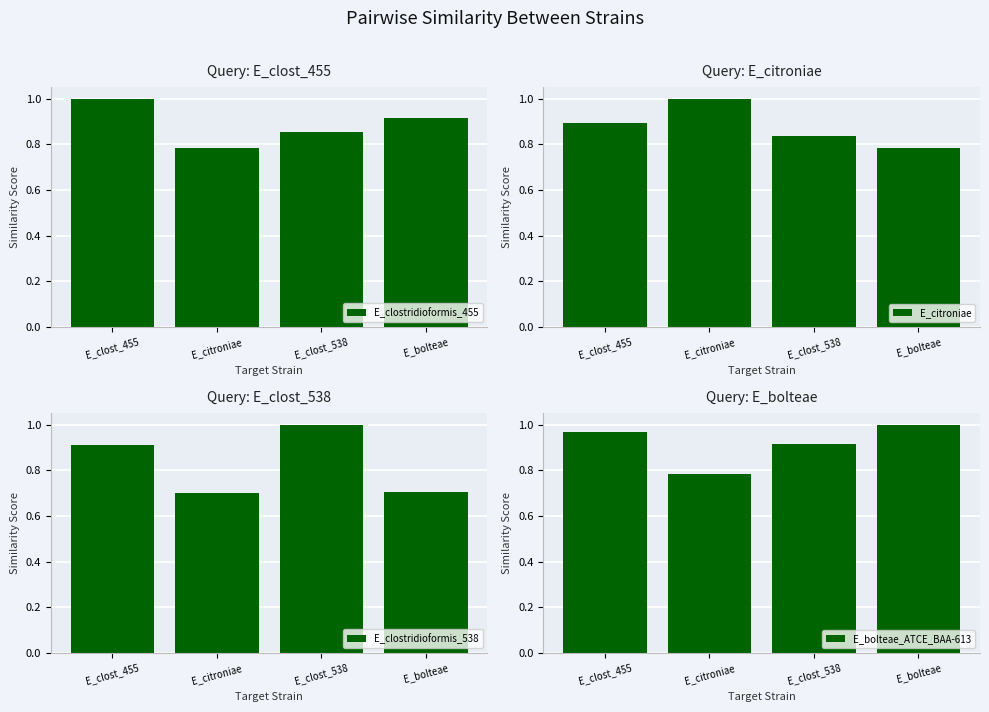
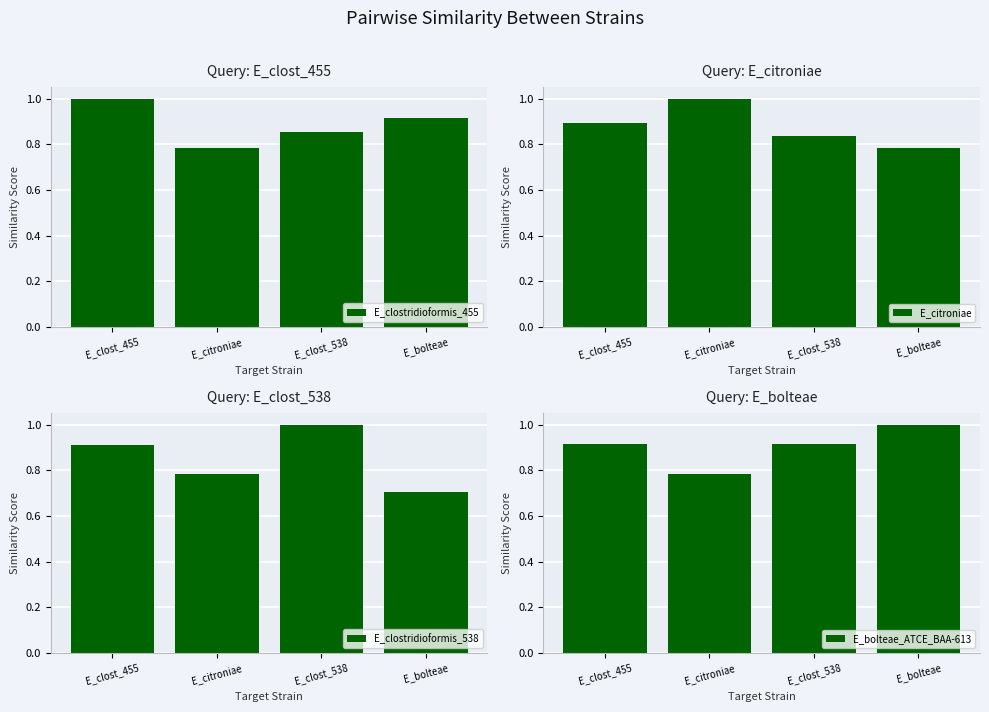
  {
    "Query: E_clost_455": {
      "E_clost_455": 1.00,
      "E_citroniae": 0.78,
      "E_clost_538": 0.85,
      "E_bolteae": 0.92
    },
    "Query: E_citroniae": {
      "E_clost_455": 0.89,
      "E_citroniae": 1.00,
      "E_clost_538": 0.83,
      "E_bolteae": 0.78
    },
    "Query: E_clost_538": {
      "E_clost_455": 0.91,
-     "E_citroniae": 0.70,
+     "E_citroniae": 0.78,
      "E_clost_538": 1.00,
      "E_bolteae": 0.70
    },
    "Query: E_bolteae": {
-     "E_clost_455": 0.97,
+     "E_clost_455": 0.91,
      "E_citroniae": 0.78,
      "E_clost_538": 0.91,
      "E_bolteae": 1.00
    }
  }
